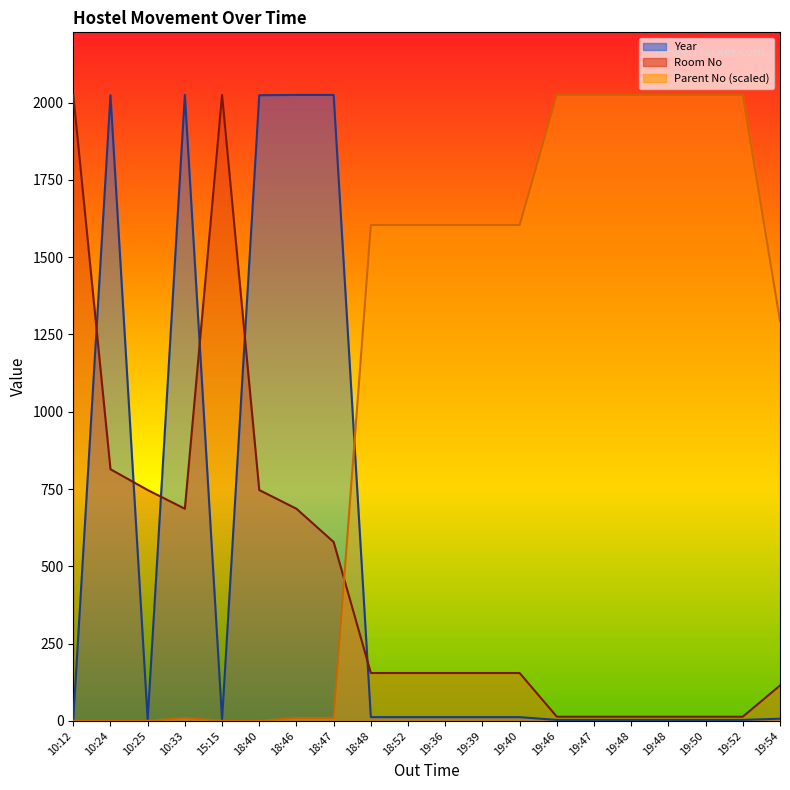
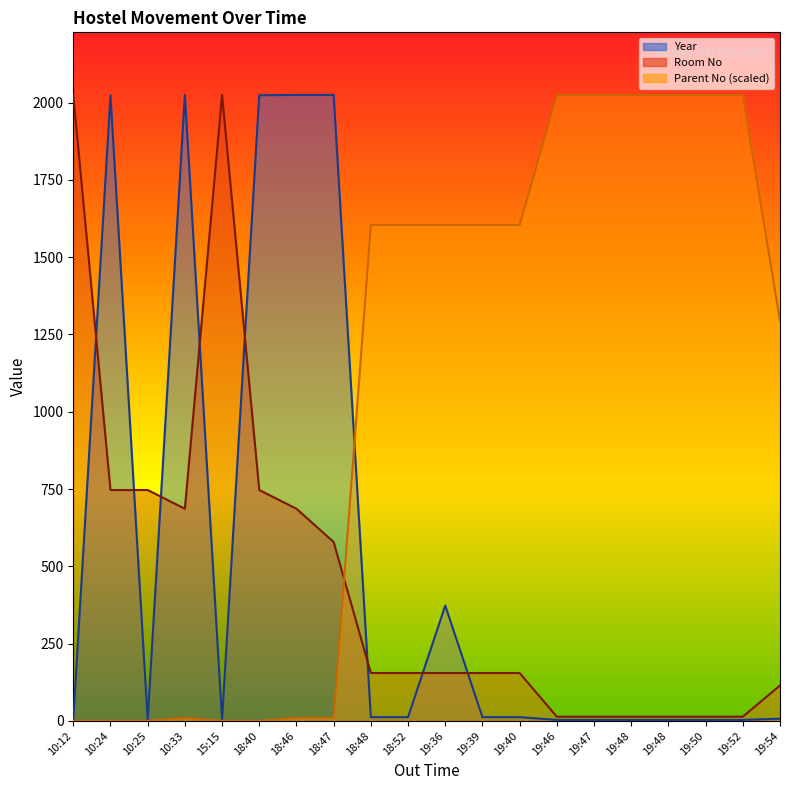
  {
    "Year": {
      "10:24": 2020,
      "10:33": 2030,
      "18:40": 2020,
      "18:46": 2030,
      "18:47": 2030,
      "18:48": 10,
      "18:52": 10,
-     "19:36": 10,
+     "19:36": 370,
      "19:39": 10,
      "19:40": 10,
      "19:46": 0,
      "19:47": 0,
      "19:50": 0,
      "19:52": 0,
      "19:54": 10
    },
    "Room No": {
      "10:12": 2030,
-     "10:24": 810,
+     "10:24": 750,
      "10:25": 750,
      "10:33": 690,
      "15:15": 2030,
      "18:40": 750,
      "18:46": 690,
      "18:47": 580,
      "18:48": 150,
      "18:52": 150,
      "19:36": 150,
      "19:39": 150,
      "19:40": 150,
      "19:46": 10,
      "19:47": 10,
      "19:50": 10,
      "19:52": 10,
      "19:54": 110
    }
  }
